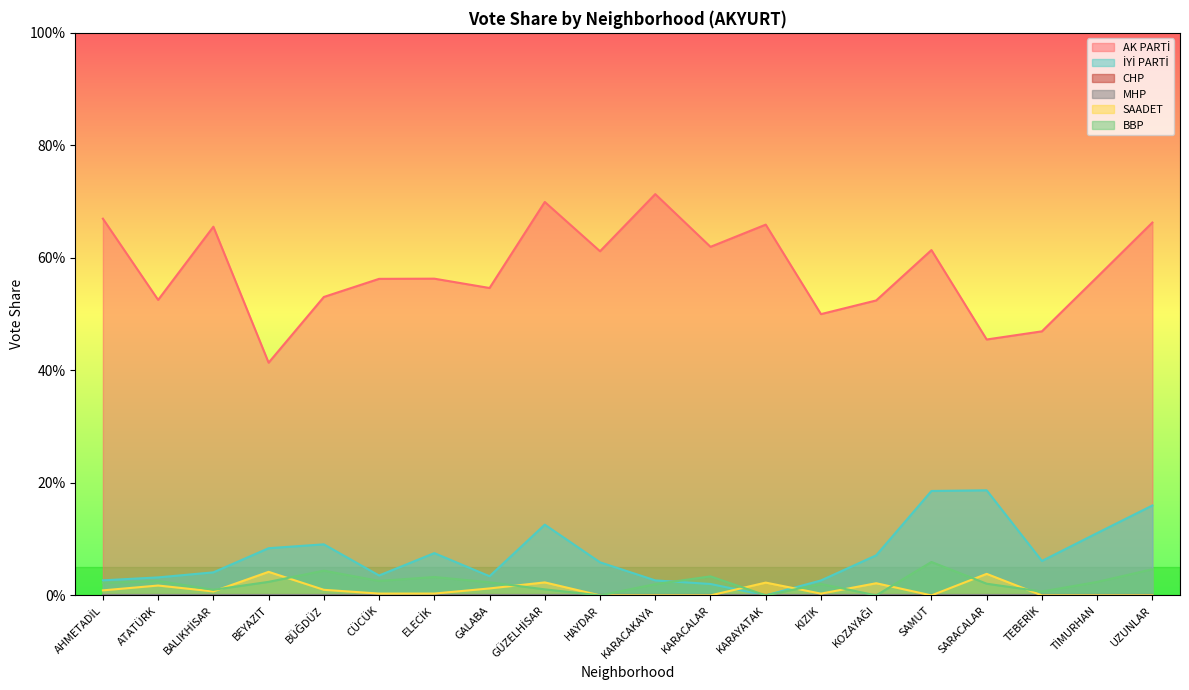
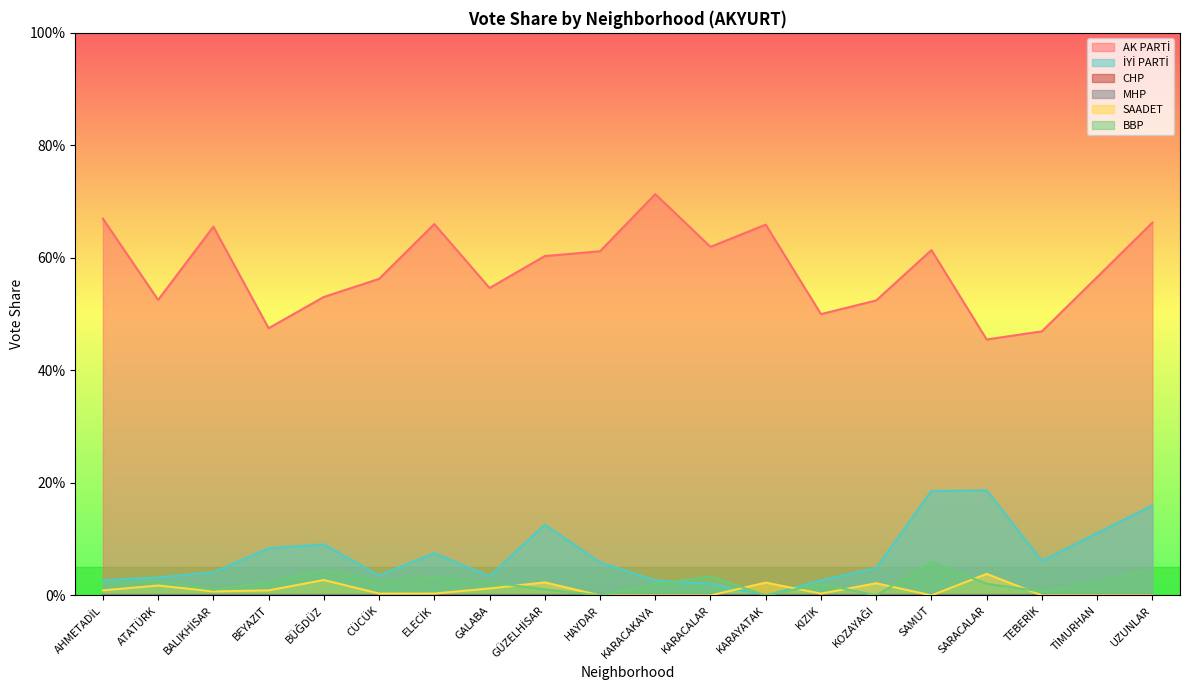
  {
    "AK PARTİ": {
      "AHMETADİL": "67%",
      "ATATÜRK": "53%",
      "BALIKHİSAR": "66%",
-     "BEYAZIT": "41%",
+     "BEYAZIT": "47%",
      "BÜĞDÜZ": "53%",
      "CÜCÜK": "56%",
-     "ELECİK": "56%",
+     "ELECİK": "66%",
      "GALABA": "55%",
-     "GÜZELHİSAR": "70%",
+     "GÜZELHİSAR": "60%",
      "HAYDAR": "61%",
      "KARACAKAYA": "71%",
      "KARACALAR": "62%",
      "KARAYATAK": "66%",
      "KIZIK": "50%",
      "KOZAYAĞI": "52%",
      "SAMUT": "61%",
      "SARACALAR": "45%",
      "TEBERİK": "47%",
      "TİMURHAN": "57%",
      "UZUNLAR": "66%"
    },
    "İYİ PARTİ": {
      "ATATÜRK": "3%",
      "BALIKHİSAR": "4%",
      "BEYAZIT": "8%",
      "BÜĞDÜZ": "9%",
      "CÜCÜK": "4%",
      "ELECİK": "8%",
      "GALABA": "3%",
      "GÜZELHİSAR": "13%",
      "HAYDAR": "6%",
      "KARACAKAYA": "3%",
      "KARACALAR": "2%",
      "KIZIK": "3%",
-     "KOZAYAĞI": "7%",
+     "KOZAYAĞI": "5%",
      "SAMUT": "19%",
      "SARACALAR": "19%",
      "TEBERİK": "6%",
      "TİMURHAN": "11%",
      "UZUNLAR": "16%"
    },
    "SAADET": {
      "AHMETADİL": "1%",
      "ATATÜRK": "2%",
-     "BEYAZIT": "4%",
-     "BÜĞDÜZ": "1%",
+     "BEYAZIT": "1%",
+     "BÜĞDÜZ": "3%",
      "GALABA": "1%",
      "GÜZELHİSAR": "2%",
      "KARAYATAK": "2%",
      "KOZAYAĞI": "2%",
      "SARACALAR": "4%"
    }
  }
